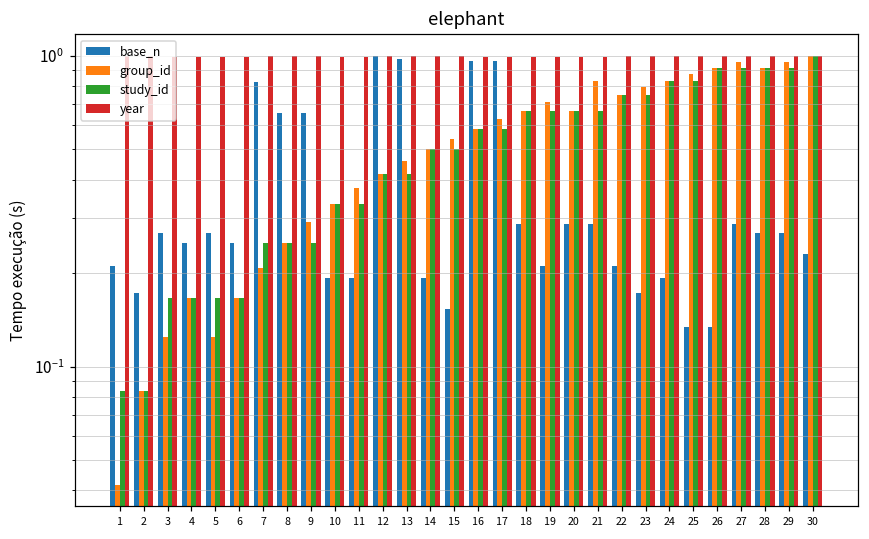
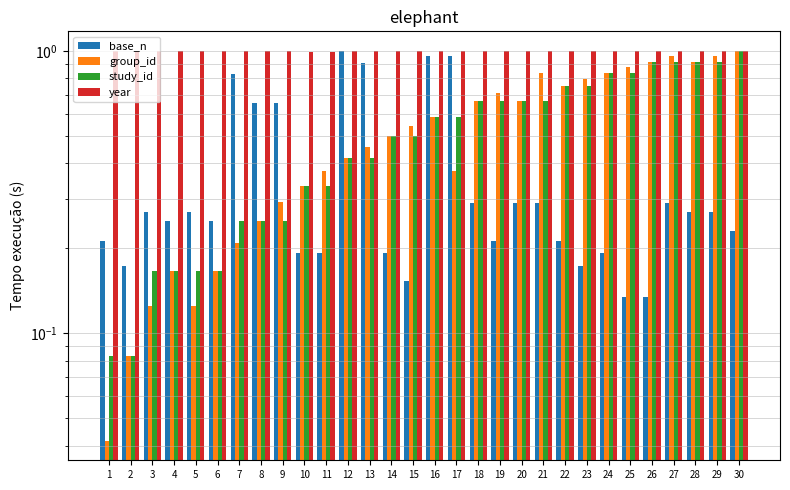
  {
    "base_n": {
      "1": 0.21,
      "2": 0.17,
      "3": 0.27,
      "4": 0.25,
      "5": 0.27,
      "6": 0.25,
      "7": 0.83,
      "8": 0.65,
      "9": 0.65,
      "10": 0.19,
      "11": 0.19,
      "12": 1.00,
-     "13": 0.98,
+     "13": 0.90,
      "14": 0.19,
      "15": 0.15,
      "16": 0.96,
      "17": 0.96,
      "18": 0.29,
      "19": 0.21,
      "20": 0.29,
      "21": 0.29,
      "22": 0.21,
      "23": 0.17,
      "24": 0.19,
      "25": 0.13,
      "26": 0.13,
      "27": 0.29,
      "28": 0.27,
      "29": 0.27,
      "30": 0.23
    },
    "group_id": {
      "1": 0.042,
      "2": 0.083,
      "3": 0.13,
      "4": 0.17,
      "5": 0.13,
      "6": 0.17,
      "7": 0.21,
      "8": 0.25,
      "9": 0.29,
      "10": 0.33,
      "11": 0.38,
      "12": 0.42,
      "13": 0.46,
      "14": 0.50,
      "15": 0.54,
      "16": 0.58,
-     "17": 0.63,
+     "17": 0.38,
      "18": 0.67,
      "19": 0.71,
      "20": 0.67,
      "21": 0.83,
      "22": 0.75,
      "23": 0.79,
      "24": 0.83,
      "25": 0.88,
      "26": 0.92,
      "27": 0.96,
      "28": 0.92,
      "29": 0.96,
      "30": 1.00
    },
    "study_id": {
      "1": 0.083,
      "2": 0.083,
      "3": 0.17,
      "4": 0.17,
      "5": 0.17,
      "6": 0.17,
      "7": 0.25,
      "8": 0.25,
      "9": 0.25,
      "10": 0.33,
      "11": 0.33,
      "12": 0.42,
      "13": 0.42,
      "14": 0.50,
      "15": 0.50,
      "16": 0.58,
      "17": 0.58,
      "18": 0.67,
      "19": 0.67,
      "20": 0.67,
      "21": 0.67,
      "22": 0.75,
      "23": 0.75,
      "24": 0.83,
      "25": 0.83,
      "26": 0.92,
      "27": 0.92,
      "28": 0.92,
      "29": 0.92,
      "30": 1.00
    },
    "year": {
      "4": 1.00,
      "5": 1.00,
      "6": 1.00,
      "7": 1.00,
      "8": 1.00,
      "9": 1.00,
      "10": 0.99,
      "11": 0.99,
      "12": 1.00,
      "13": 1.00,
      "14": 1.00,
      "15": 1.00,
      "16": 1.00,
      "17": 1.00,
      "18": 1.00,
      "19": 1.00,
      "20": 1.00,
      "21": 1.00,
      "22": 1.00,
      "23": 1.00,
      "24": 1.00,
      "25": 1.00,
      "26": 1.00,
      "27": 1.00,
      "28": 1.00,
      "29": 1.00,
      "30": 1.00
    }
  }
